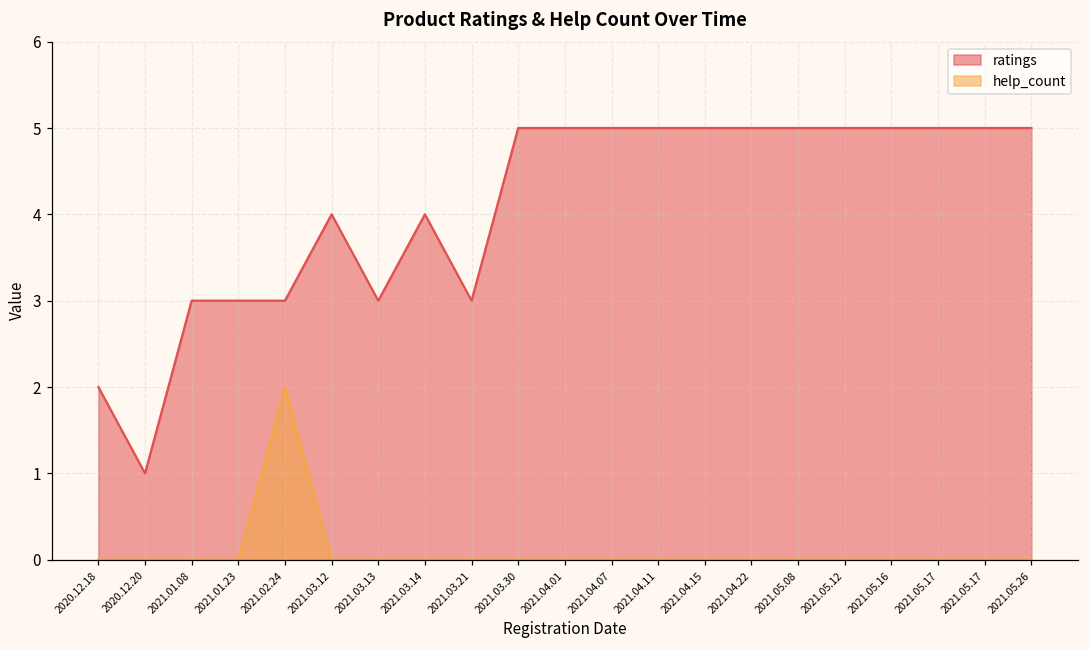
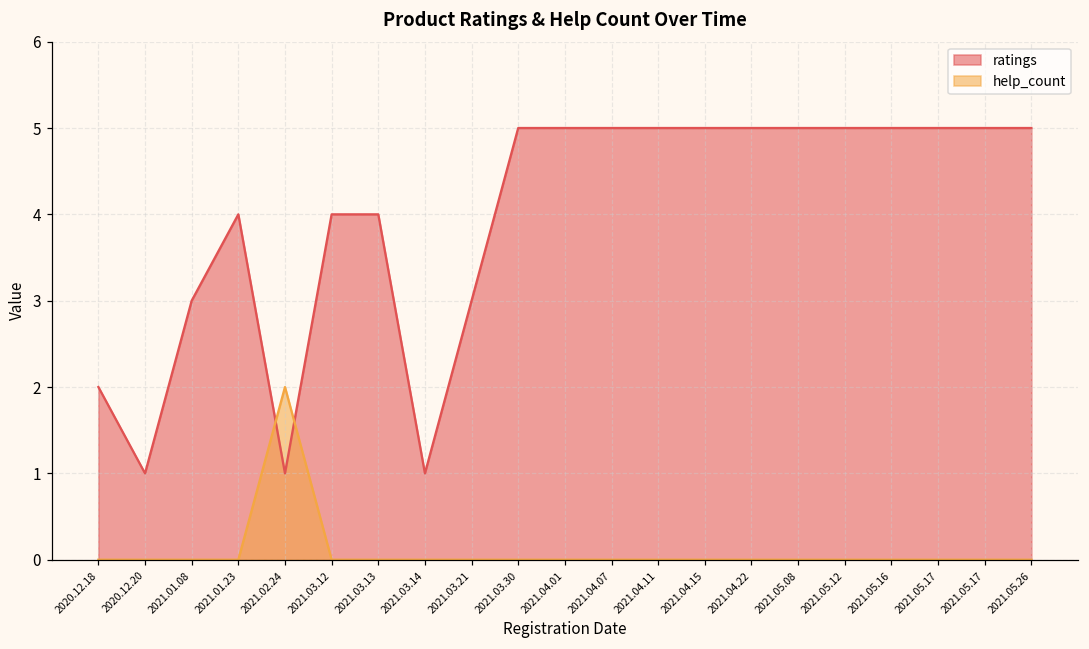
  {
    "ratings": {
      "2020.12.18": 2,
      "2020.12.20": 1,
      "2021.01.08": 3,
-     "2021.01.23": 3,
-     "2021.02.24": 3,
+     "2021.01.23": 4,
+     "2021.02.24": 1,
      "2021.03.12": 4,
-     "2021.03.13": 3,
-     "2021.03.14": 4,
+     "2021.03.13": 4,
+     "2021.03.14": 1,
      "2021.03.21": 3,
      "2021.03.30": 5,
      "2021.04.01": 5,
      "2021.04.07": 5,
      "2021.04.11": 5,
      "2021.04.15": 5,
      "2021.04.22": 5,
      "2021.05.08": 5,
      "2021.05.12": 5,
      "2021.05.16": 5,
      "2021.05.26": 5
    },
    "help_count": {
      "2020.12.18": 0,
      "2020.12.20": 0,
      "2021.01.08": 0,
      "2021.01.23": 0,
      "2021.02.24": 2,
      "2021.03.12": 0,
      "2021.03.13": 0,
      "2021.03.14": 0,
      "2021.03.21": 0,
      "2021.03.30": 0,
      "2021.04.01": 0,
      "2021.04.07": 0,
      "2021.04.11": 0,
      "2021.04.15": 0,
      "2021.04.22": 0,
      "2021.05.08": 0,
      "2021.05.12": 0,
      "2021.05.16": 0,
      "2021.05.26": 0
    }
  }
